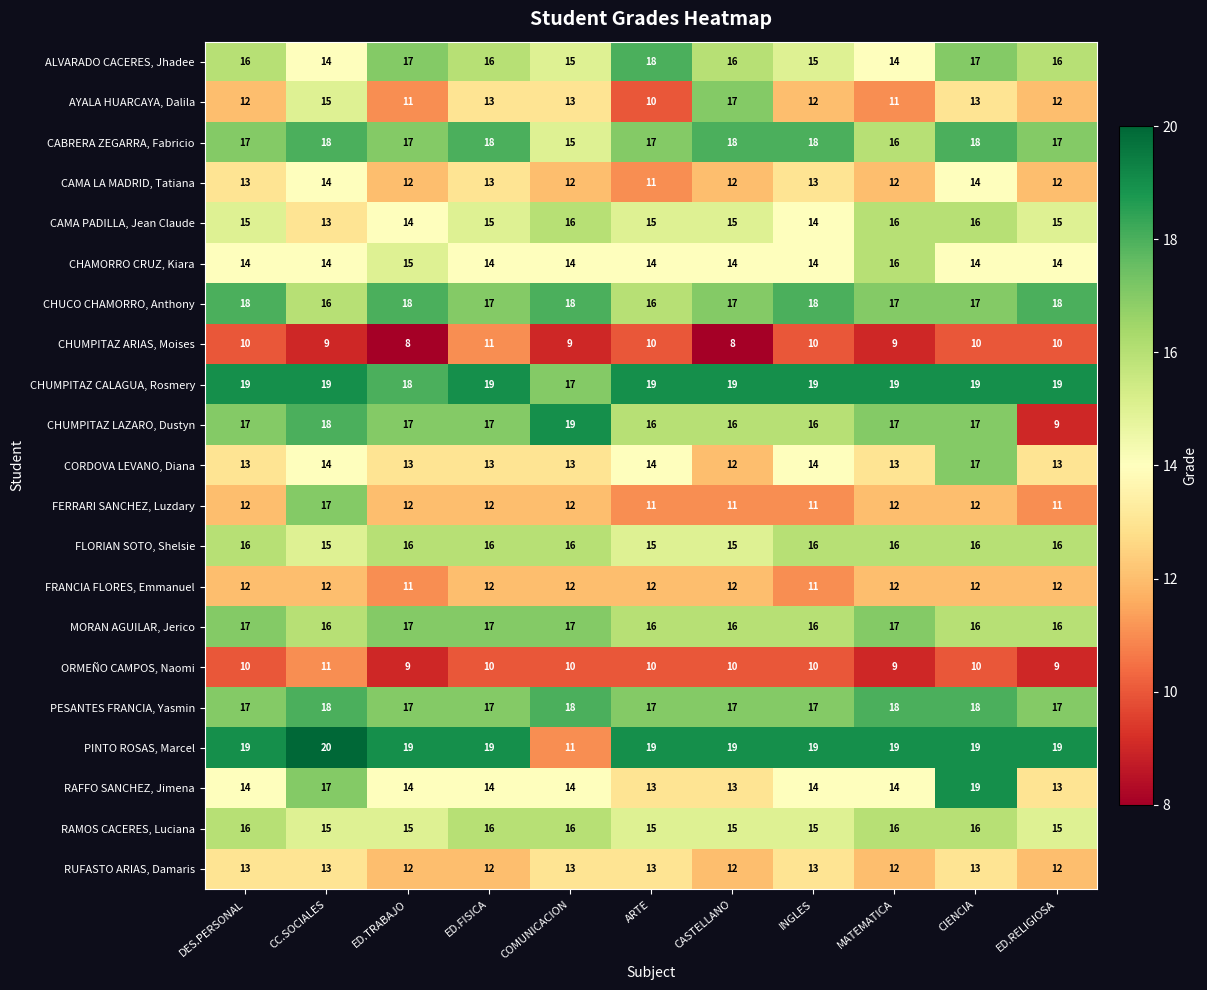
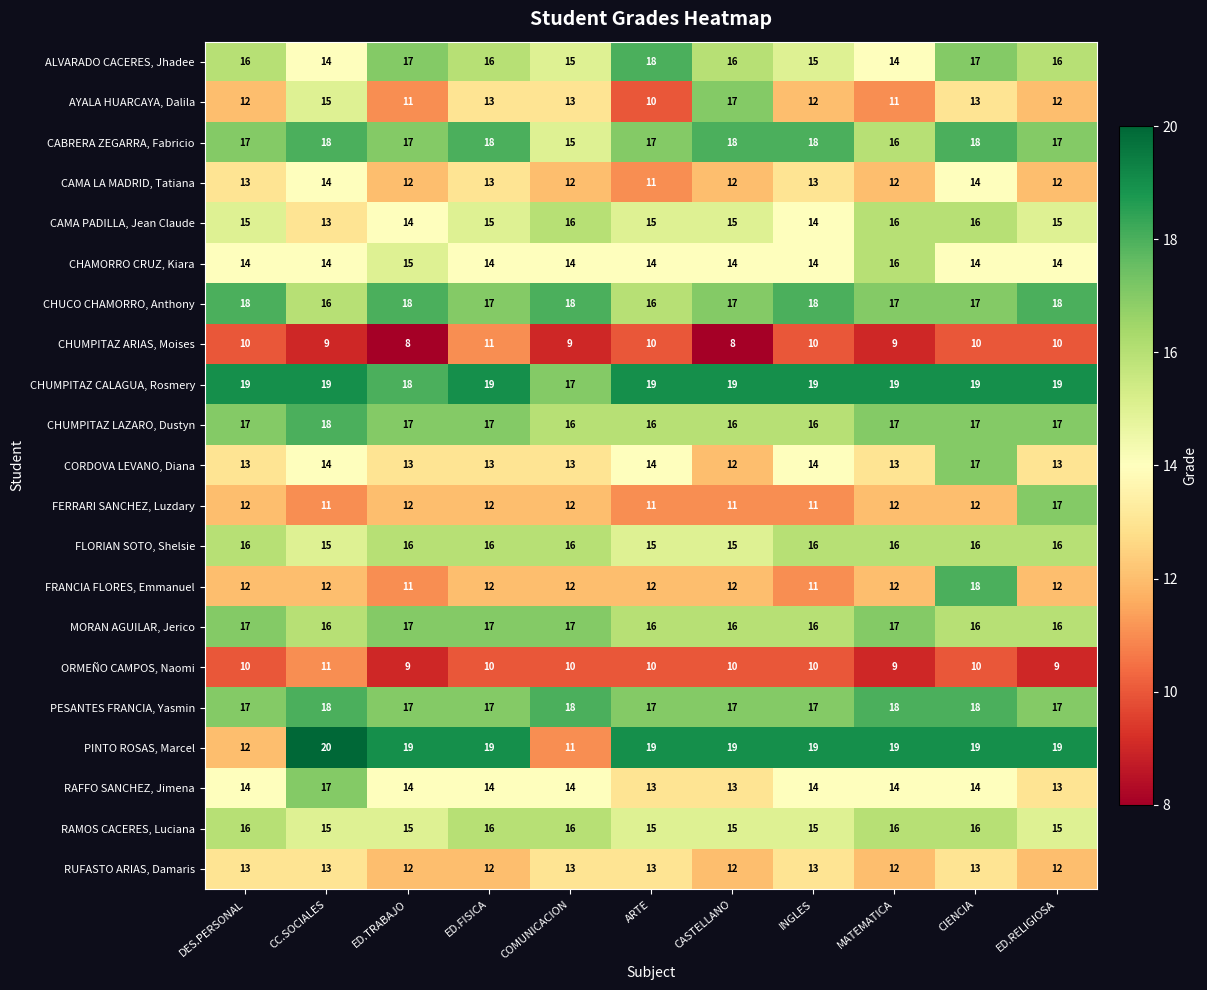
  {
    "CHUMPITAZ LAZARO, Dustyn": {
      "DES.PERSONAL": 17,
      "CC.SOCIALES": 18,
      "ED.TRABAJO": 17,
      "ED.FISICA": 17,
-     "COMUNICACION": 19,
+     "COMUNICACION": 16,
      "ARTE": 16,
      "CASTELLANO": 16,
      "INGLES": 16,
      "MATEMATICA": 17,
      "CIENCIA": 17,
-     "ED.RELIGIOSA": 9
+     "ED.RELIGIOSA": 17
    },
    "FERRARI SANCHEZ, Luzdary": {
      "DES.PERSONAL": 12,
-     "CC.SOCIALES": 17,
+     "CC.SOCIALES": 11,
      "ED.TRABAJO": 12,
      "ED.FISICA": 12,
      "COMUNICACION": 12,
      "ARTE": 11,
      "CASTELLANO": 11,
      "INGLES": 11,
      "MATEMATICA": 12,
      "CIENCIA": 12,
-     "ED.RELIGIOSA": 11
+     "ED.RELIGIOSA": 17
    },
    "FRANCIA FLORES, Emmanuel": {
      "DES.PERSONAL": 12,
      "CC.SOCIALES": 12,
      "ED.TRABAJO": 11,
      "ED.FISICA": 12,
      "COMUNICACION": 12,
      "ARTE": 12,
      "CASTELLANO": 12,
      "INGLES": 11,
      "MATEMATICA": 12,
-     "CIENCIA": 12,
+     "CIENCIA": 18,
      "ED.RELIGIOSA": 12
    },
    "PINTO ROSAS, Marcel": {
-     "DES.PERSONAL": 19,
+     "DES.PERSONAL": 12,
      "CC.SOCIALES": 20,
      "ED.TRABAJO": 19,
      "ED.FISICA": 19,
      "COMUNICACION": 11,
      "ARTE": 19,
      "CASTELLANO": 19,
      "INGLES": 19,
      "MATEMATICA": 19,
      "CIENCIA": 19,
      "ED.RELIGIOSA": 19
    },
    "RAFFO SANCHEZ, Jimena": {
      "DES.PERSONAL": 14,
      "CC.SOCIALES": 17,
      "ED.TRABAJO": 14,
      "ED.FISICA": 14,
      "COMUNICACION": 14,
      "ARTE": 13,
      "CASTELLANO": 13,
      "INGLES": 14,
      "MATEMATICA": 14,
-     "CIENCIA": 19,
+     "CIENCIA": 14,
      "ED.RELIGIOSA": 13
    }
  }
